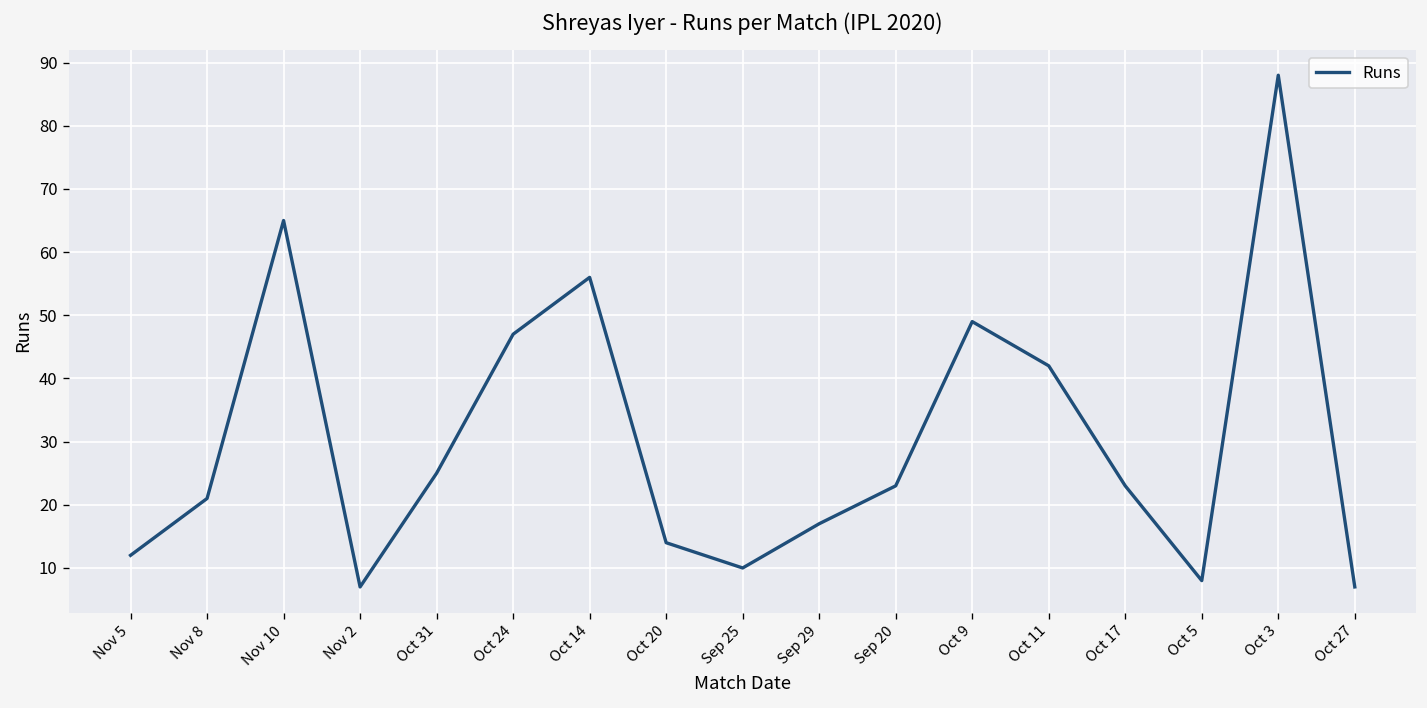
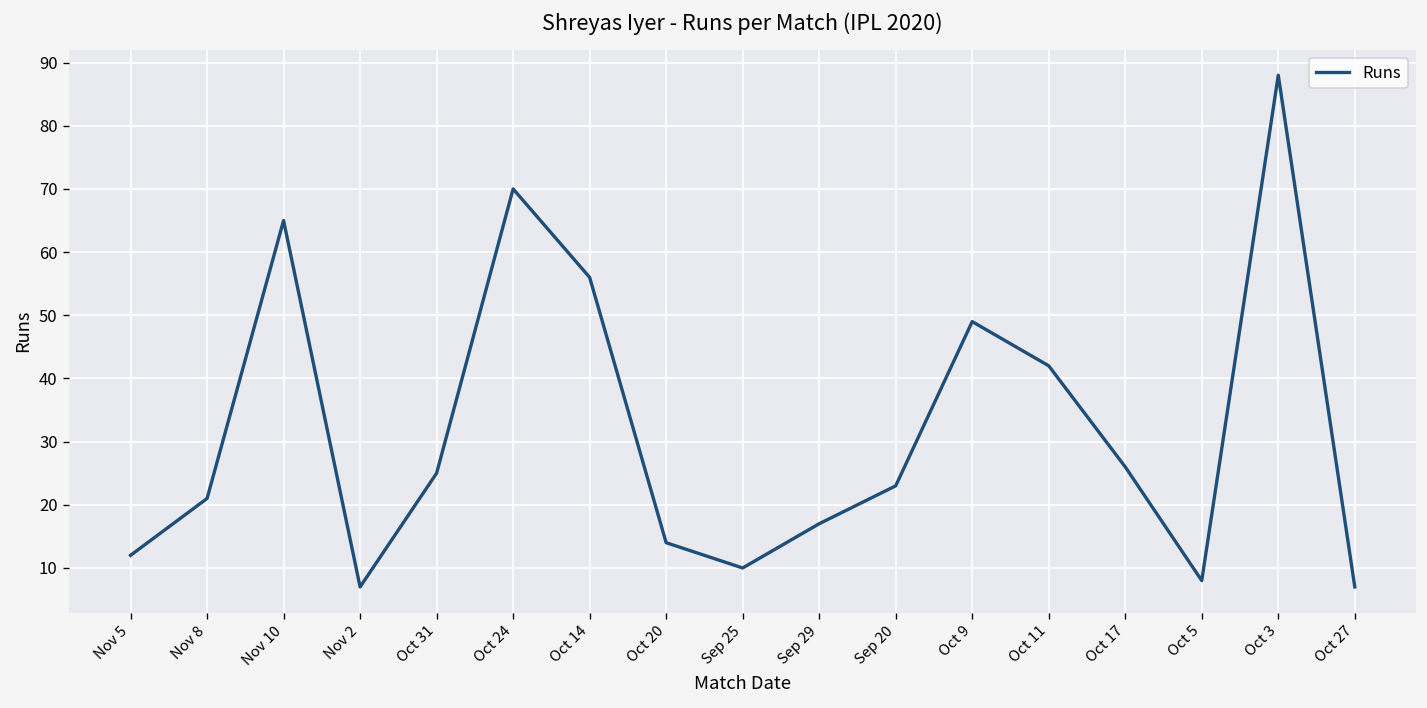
  {
    "Nov 5": 12,
    "Nov 8": 21,
    "Nov 10": 65,
    "Nov 2": 7,
    "Oct 31": 25,
-   "Oct 24": 47,
+   "Oct 24": 70,
    "Oct 14": 56,
    "Oct 20": 14,
    "Sep 25": 10,
    "Sep 29": 17,
    "Sep 20": 23,
    "Oct 9": 49,
    "Oct 11": 42,
-   "Oct 17": 23,
+   "Oct 17": 26,
    "Oct 5": 8,
    "Oct 3": 88,
    "Oct 27": 7
  }
